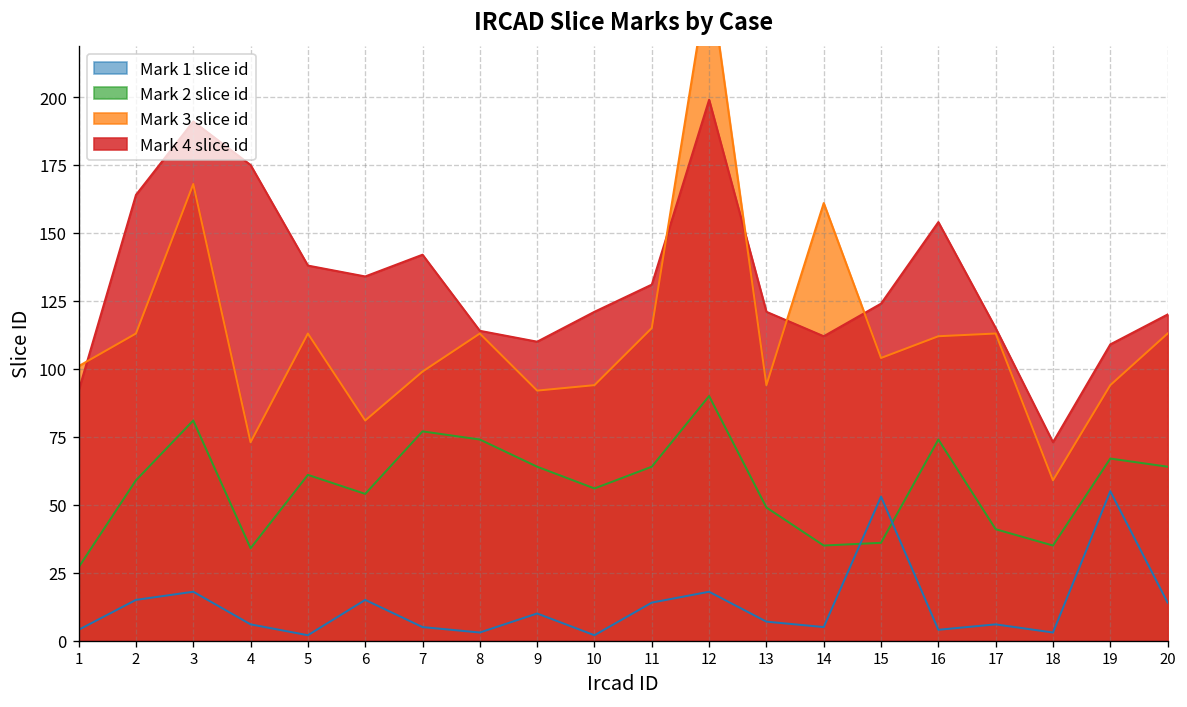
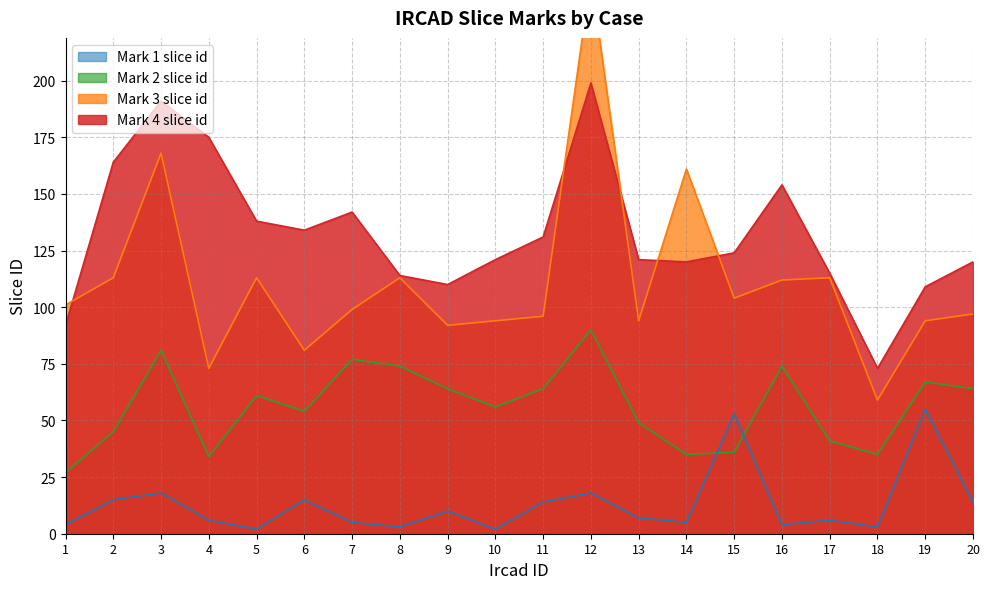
  {
    "Mark 1 slice id": {
      "1": 4,
      "2": 15,
      "3": 18,
      "4": 6,
      "5": 2,
      "6": 15,
      "7": 5,
      "8": 3,
      "9": 10,
      "10": 2,
      "11": 14,
      "12": 18,
      "13": 7,
      "14": 5,
      "15": 53,
      "16": 4,
      "17": 6,
      "18": 3,
      "19": 55,
      "20": 14
    },
    "Mark 2 slice id": {
      "1": 27,
-     "2": 59,
+     "2": 45,
      "3": 81,
      "4": 34,
      "5": 61,
      "6": 54,
      "7": 77,
      "8": 74,
      "9": 64,
      "10": 56,
      "11": 64,
      "12": 90,
      "13": 49,
      "14": 35,
      "15": 36,
      "16": 74,
      "17": 41,
      "18": 35,
      "19": 67,
      "20": 64
    },
    "Mark 3 slice id": {
      "1": 101,
      "2": 113,
      "3": 168,
      "4": 73,
      "5": 113,
      "6": 81,
      "7": 99,
      "9": 92,
      "10": 94,
-     "11": 115,
+     "11": 96,
      "13": 94,
      "14": 161,
      "15": 104,
      "16": 112,
      "17": 113,
      "18": 59,
      "19": 94,
-     "20": 113
+     "20": 97
    },
    "Mark 4 slice id": {
      "1": 92,
      "2": 164,
      "4": 175,
      "5": 138,
      "6": 134,
      "7": 142,
      "9": 110,
      "10": 121,
      "11": 131,
      "12": 199,
      "13": 121,
-     "14": 112,
+     "14": 120,
      "15": 124,
      "16": 154,
      "17": 115,
      "18": 73,
      "19": 109,
      "20": 120
    }
  }
